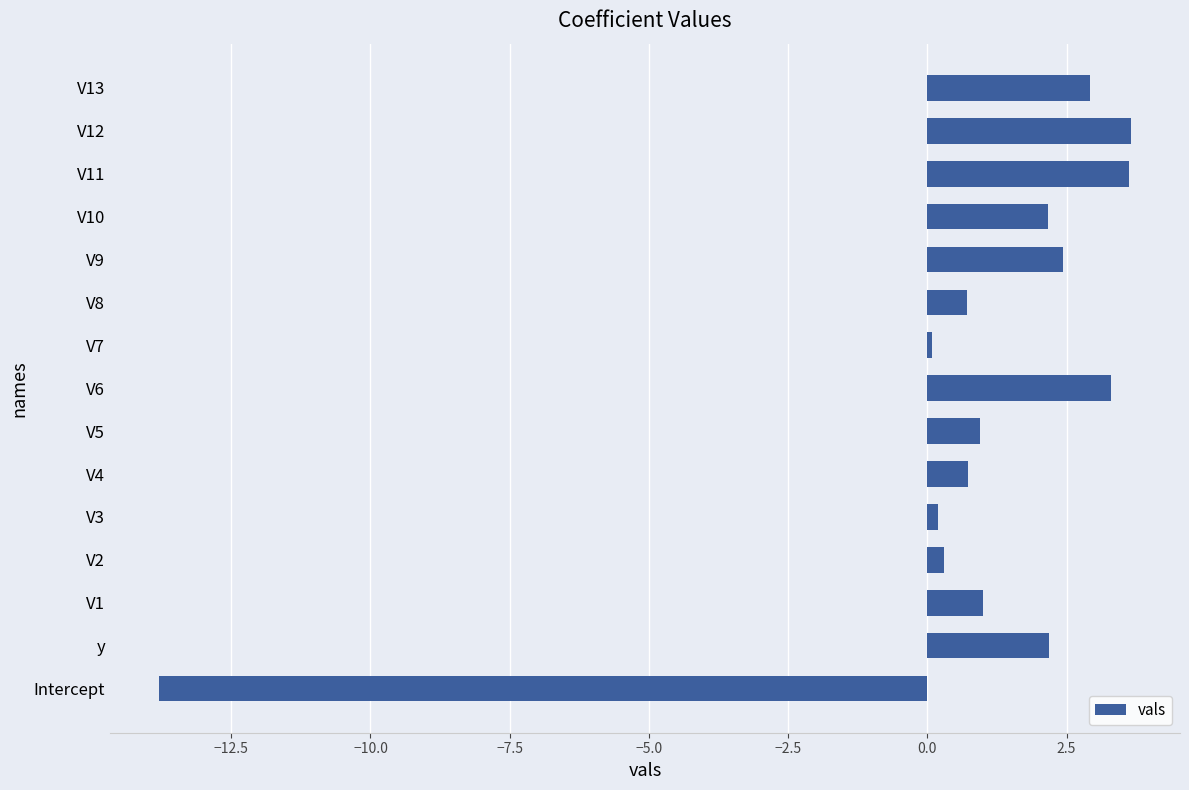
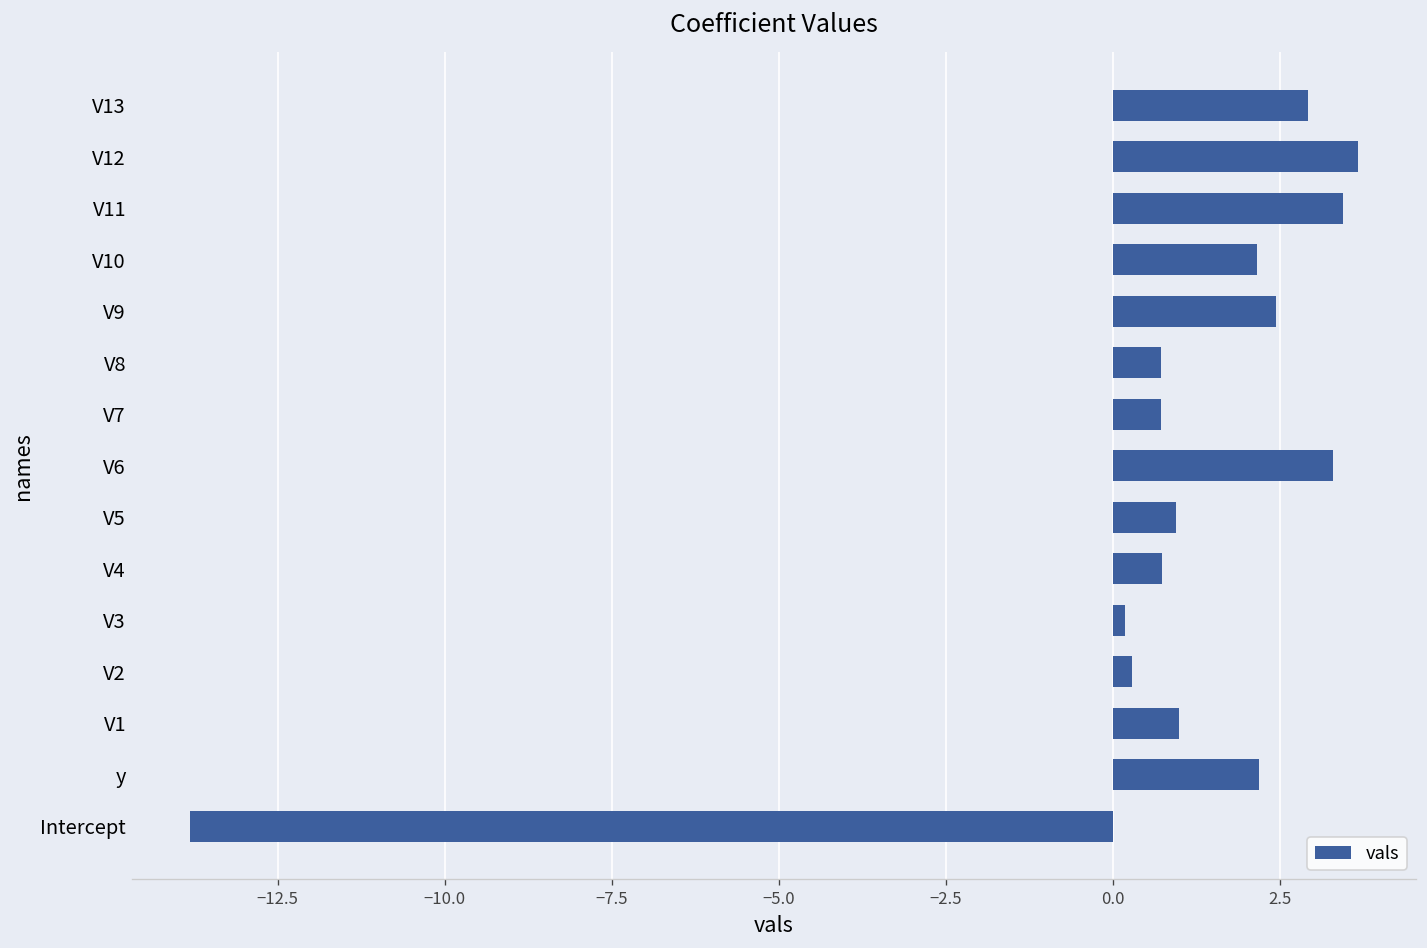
  {
    "V13": 2.9,
    "V12": 3.7,
-   "V11": 3.6,
+   "V11": 3.5,
    "V10": 2.2,
    "V9": 2.4,
    "V8": 0.7,
-   "V7": 0.1,
+   "V7": 0.7,
    "V6": 3.3,
    "V5": 0.9,
    "V4": 0.7,
    "V3": 0.2,
    "V2": 0.3,
    "V1": 1.0,
    "y": 2.2,
    "Intercept": -13.8
  }
